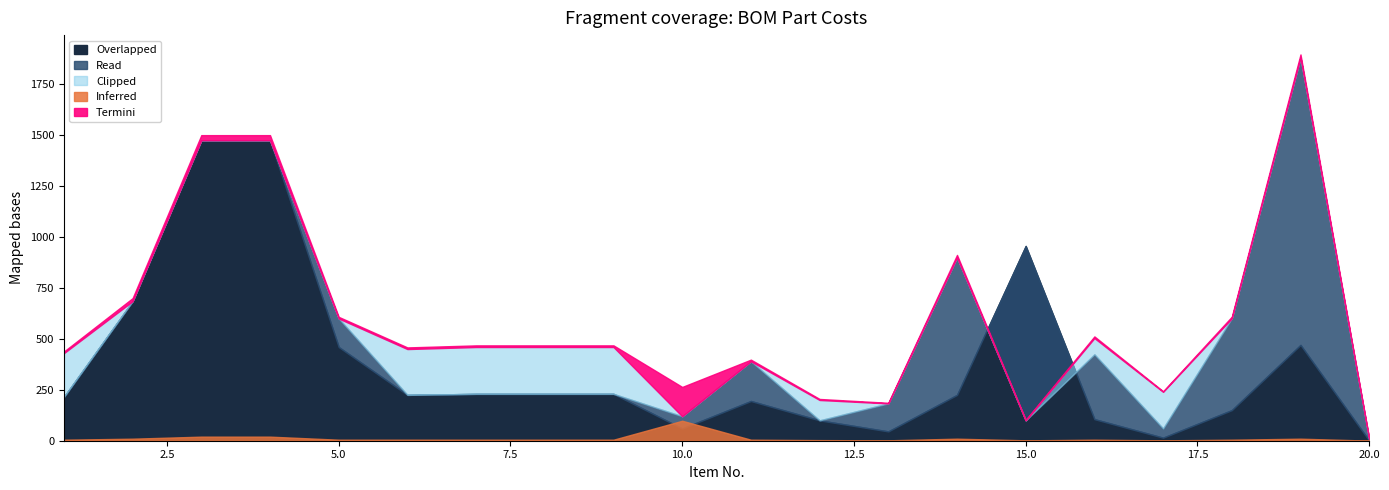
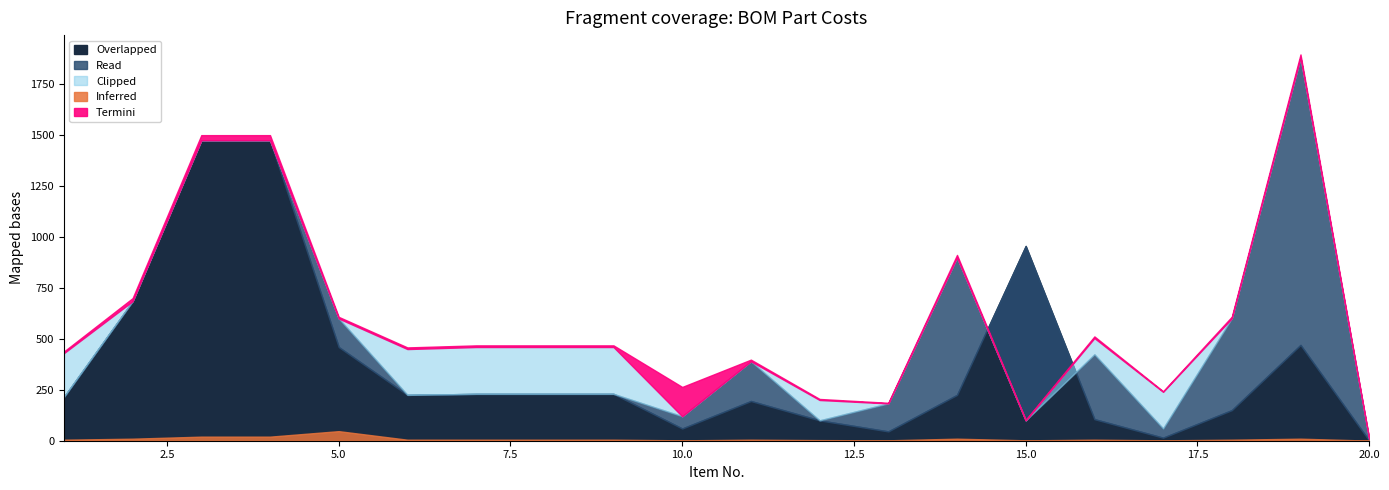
  {
    "Overlapped": {
      "5.0": 460,
      "10.0": 60
    },
    "Inferred": {
-     "5.0": 10,
-     "10.0": 100
+     "5.0": 50,
+     "10.0": 0
    },
    "Termini": {
      "10.0": 140
    }
  }
